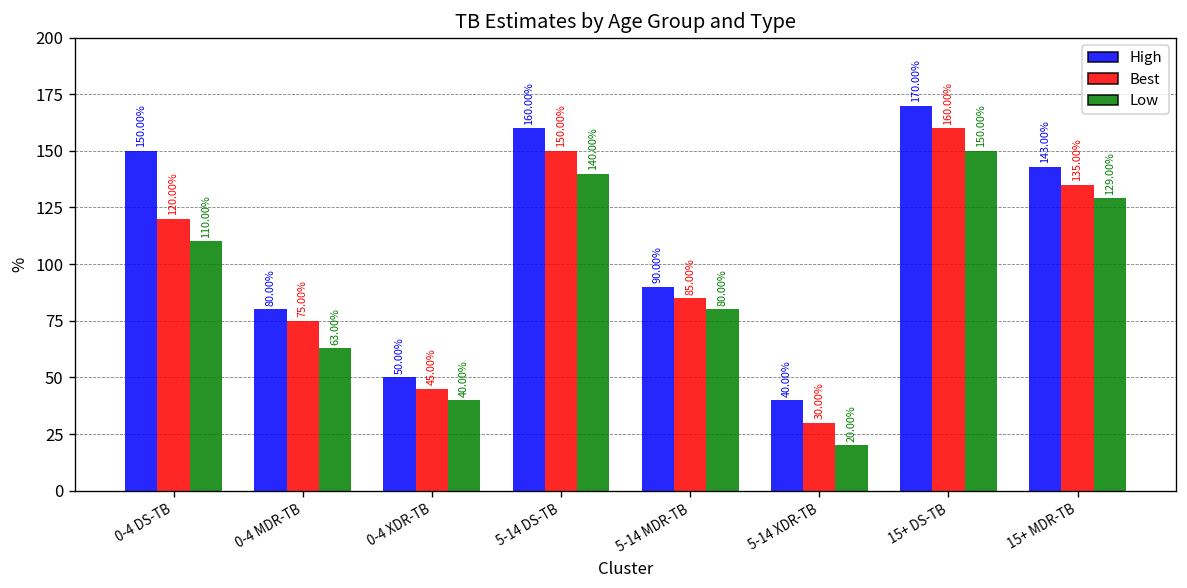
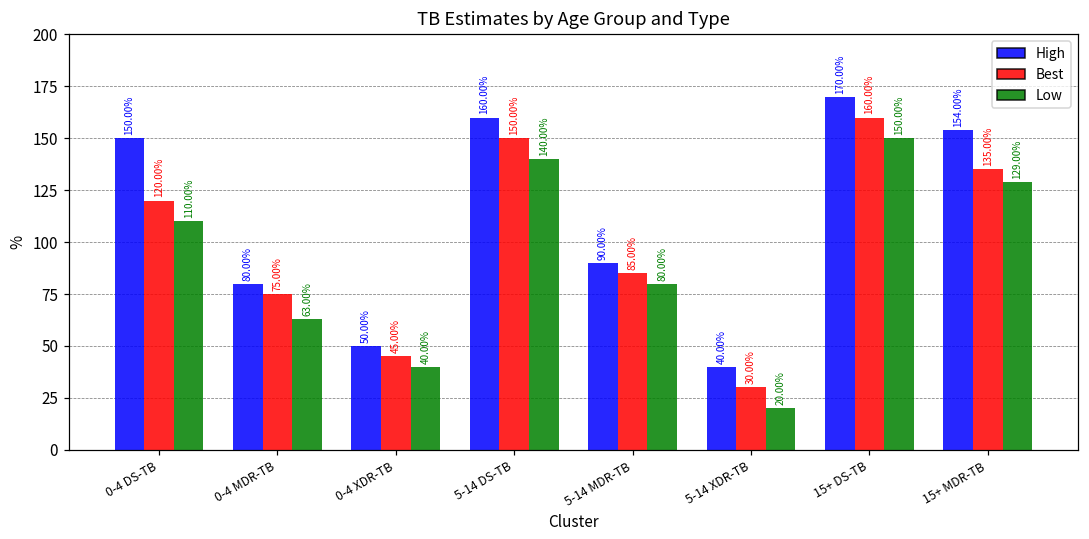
  {
    "High": {
      "0-4 DS-TB": "150.00%",
      "0-4 MDR-TB": "80.00%",
      "0-4 XDR-TB": "50.00%",
      "5-14 DS-TB": "160.00%",
      "5-14 MDR-TB": "90.00%",
      "5-14 XDR-TB": "40.00%",
      "15+ DS-TB": "170.00%",
-     "15+ MDR-TB": "143.00%"
+     "15+ MDR-TB": "154.00%"
    },
    "Best": {
      "0-4 DS-TB": "120.00%",
      "0-4 MDR-TB": "75.00%",
      "0-4 XDR-TB": "45.00%",
      "5-14 DS-TB": "150.00%",
      "5-14 MDR-TB": "85.00%",
      "5-14 XDR-TB": "30.00%",
      "15+ DS-TB": "160.00%",
      "15+ MDR-TB": "135.00%"
    },
    "Low": {
      "0-4 DS-TB": "110.00%",
      "0-4 MDR-TB": "63.00%",
      "0-4 XDR-TB": "40.00%",
      "5-14 DS-TB": "140.00%",
      "5-14 MDR-TB": "80.00%",
      "5-14 XDR-TB": "20.00%",
      "15+ DS-TB": "150.00%",
      "15+ MDR-TB": "129.00%"
    }
  }
